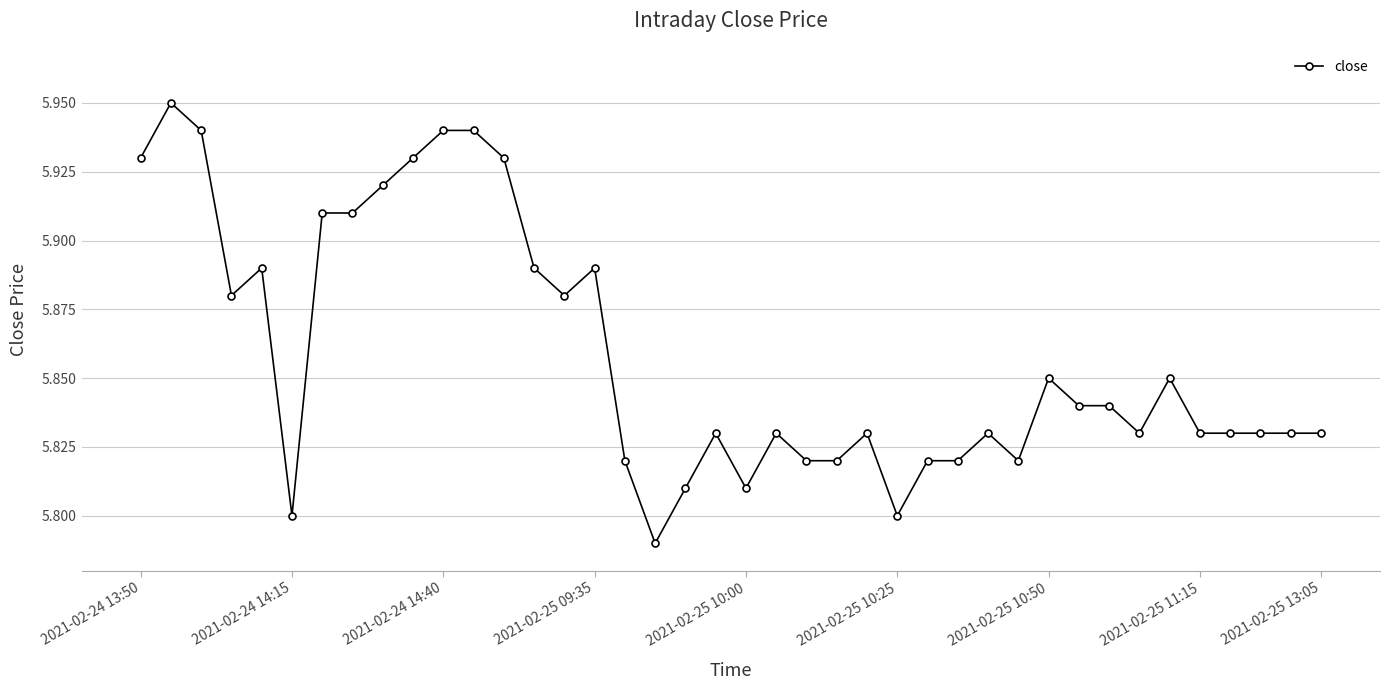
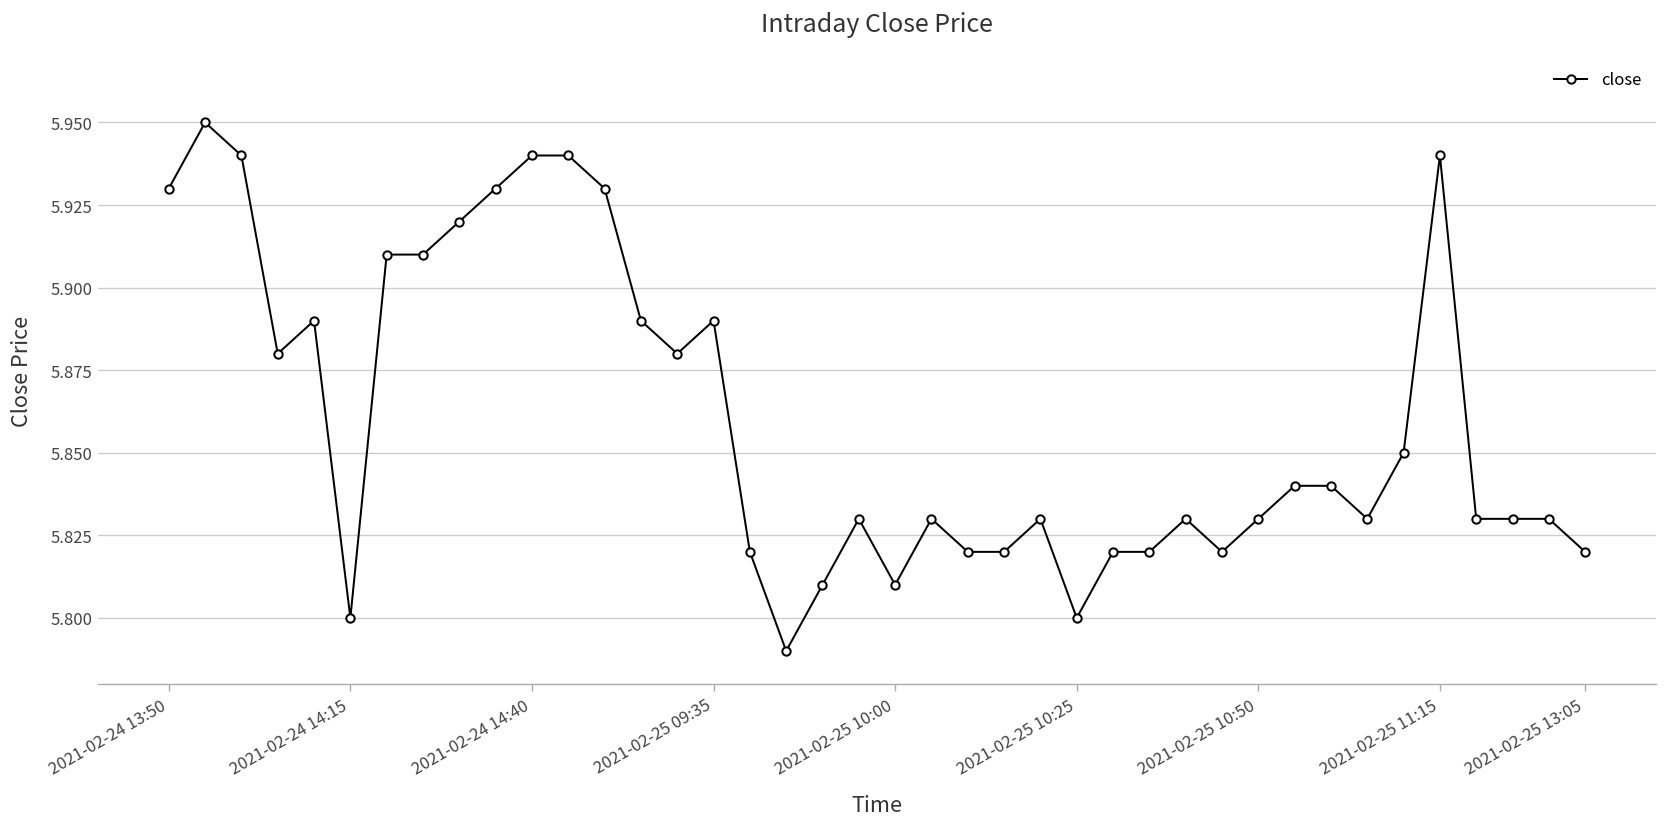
  {
    "2021-02-24 13:50": 5.93,
    "2021-02-24 14:15": 5.80,
    "2021-02-24 14:40": 5.94,
    "2021-02-25 09:35": 5.89,
    "2021-02-25 10:00": 5.81,
    "2021-02-25 10:25": 5.80,
-   "2021-02-25 10:50": 5.85,
-   "2021-02-25 11:15": 5.83,
-   "2021-02-25 13:05": 5.83
+   "2021-02-25 10:50": 5.83,
+   "2021-02-25 11:15": 5.94,
+   "2021-02-25 13:05": 5.82
  }
